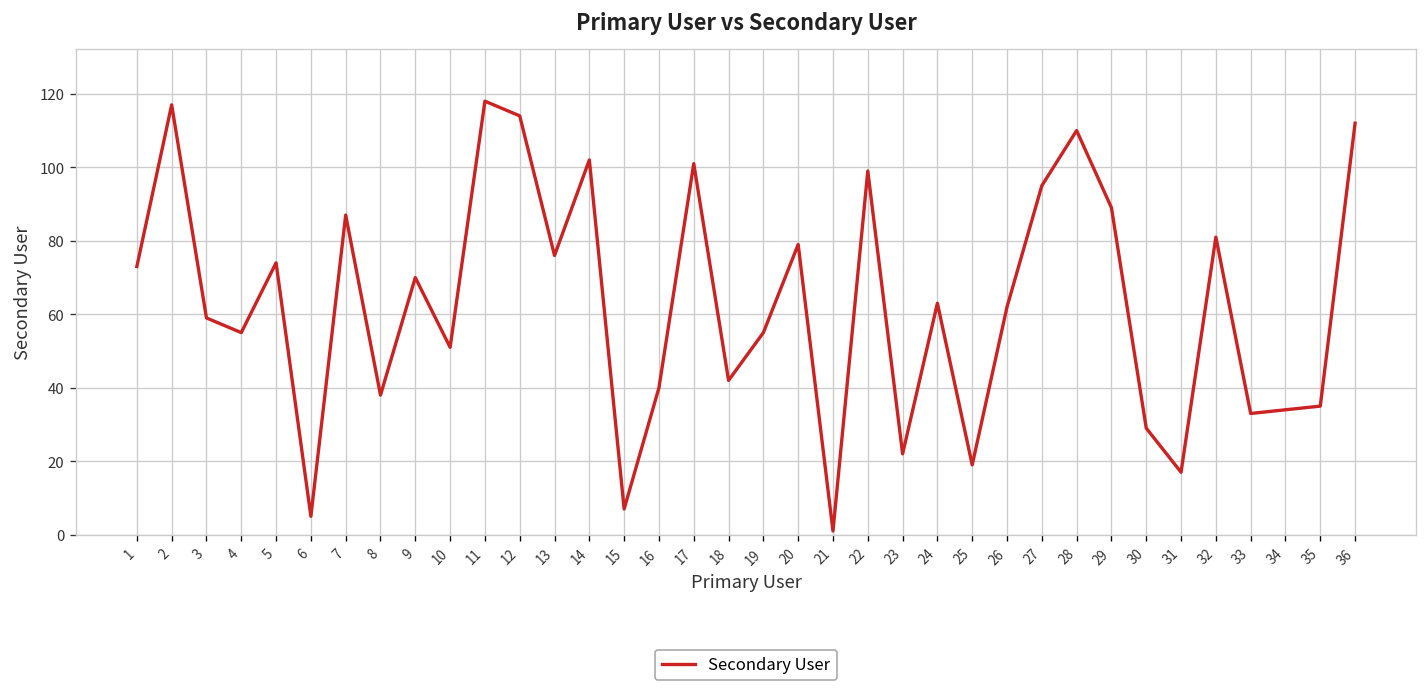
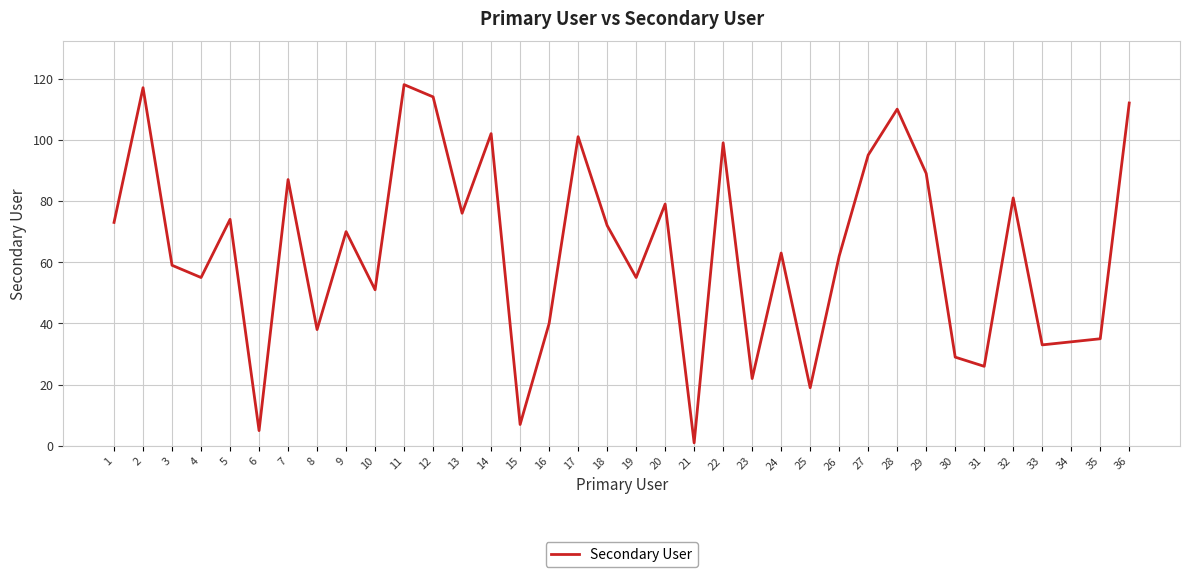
  {
    "1": 73,
    "2": 117,
    "3": 59,
    "4": 55,
    "5": 74,
    "6": 5,
    "7": 87,
    "8": 38,
    "9": 70,
    "10": 51,
    "11": 118,
    "12": 114,
    "13": 76,
    "14": 102,
    "15": 7,
    "16": 40,
    "17": 101,
-   "18": 42,
+   "18": 72,
    "19": 55,
    "20": 79,
    "21": 1,
    "22": 99,
    "23": 22,
    "24": 63,
    "25": 19,
    "26": 62,
    "27": 95,
    "28": 110,
    "29": 89,
    "30": 29,
-   "31": 17,
+   "31": 26,
    "32": 81,
    "33": 33,
    "34": 34,
    "35": 35,
    "36": 112
  }
